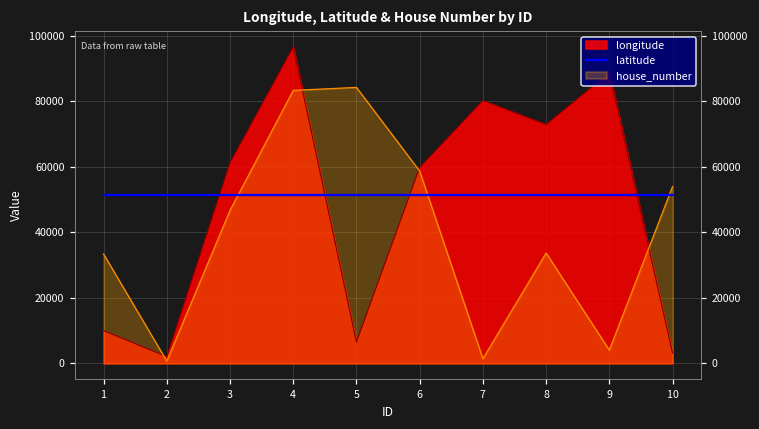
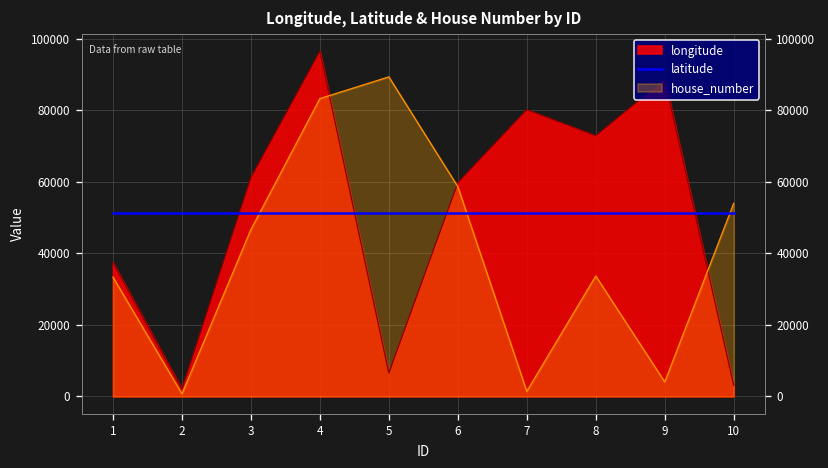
  {
    "longitude": {
-     "1": 10000,
+     "1": 37000,
      "2": 2000,
      "3": 61000,
      "4": 97000,
      "5": 7000,
      "6": 60000,
      "7": 80000,
      "8": 73000,
      "10": 3000
    },
    "latitude": {
      "1": 51000,
      "2": 51000,
      "3": 51000,
      "4": 51000,
      "5": 51000,
      "6": 51000,
      "7": 51000,
      "8": 51000,
      "9": 51000,
      "10": 51000
    },
    "house_number": {
      "1": 33000,
      "2": 1000,
      "3": 47000,
      "4": 83000,
-     "5": 84000,
+     "5": 89000,
      "6": 59000,
      "7": 1000,
      "8": 34000,
      "9": 4000,
      "10": 54000
    }
  }
